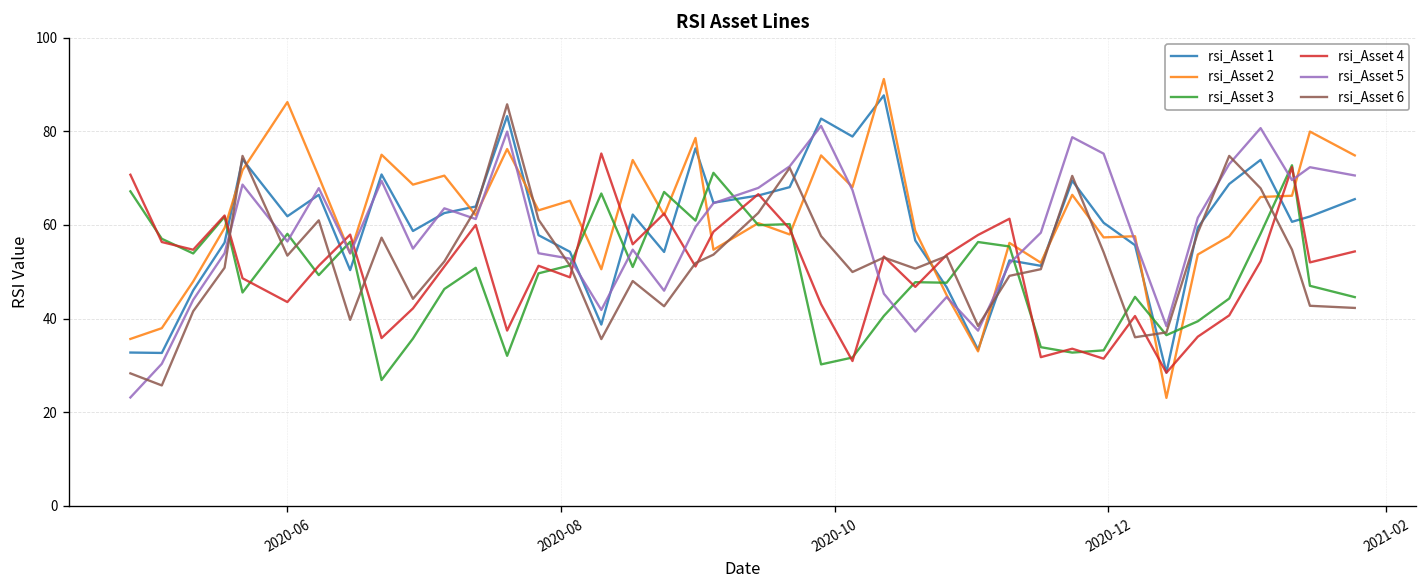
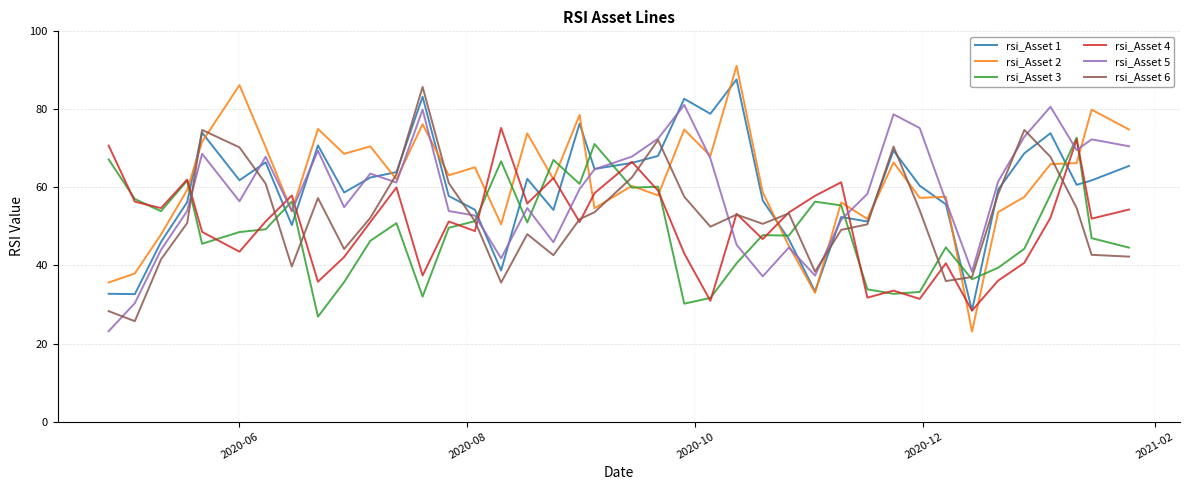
  {
    "rsi_Asset 1": {
      "2020-06": 62
    },
    "rsi_Asset 2": {
      "2020-06": 86
    },
    "rsi_Asset 3": {
-     "2020-06": 58
+     "2020-06": 49
    },
    "rsi_Asset 4": {
      "2020-06": 44
    },
    "rsi_Asset 5": {
      "2020-06": 56
    },
    "rsi_Asset 6": {
-     "2020-06": 53
+     "2020-06": 70
    }
  }
